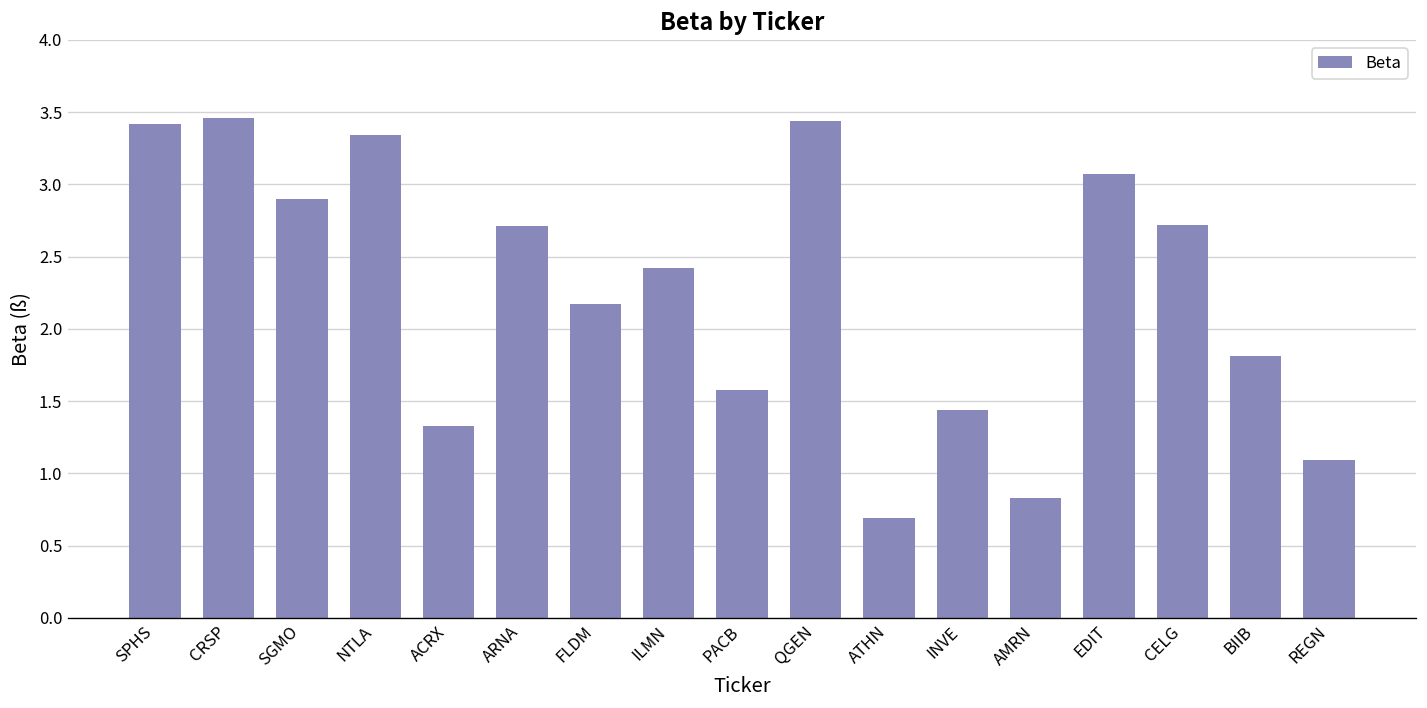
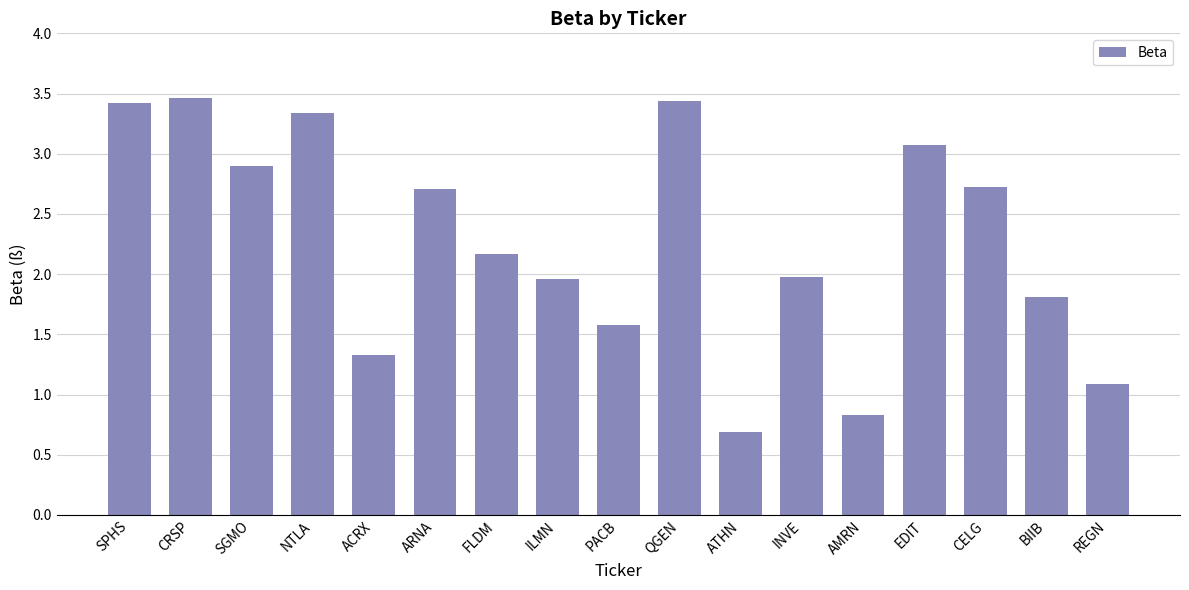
  {
    "SPHS": 3.42,
    "CRSP": 3.46,
    "SGMO": 2.90,
    "NTLA": 3.34,
    "ACRX": 1.33,
    "ARNA": 2.71,
    "FLDM": 2.17,
-   "ILMN": 2.42,
+   "ILMN": 1.96,
    "PACB": 1.58,
    "QGEN": 3.44,
    "ATHN": 0.69,
-   "INVE": 1.44,
+   "INVE": 1.98,
    "AMRN": 0.83,
    "EDIT": 3.07,
    "CELG": 2.72,
    "BIIB": 1.81,
    "REGN": 1.09
  }
